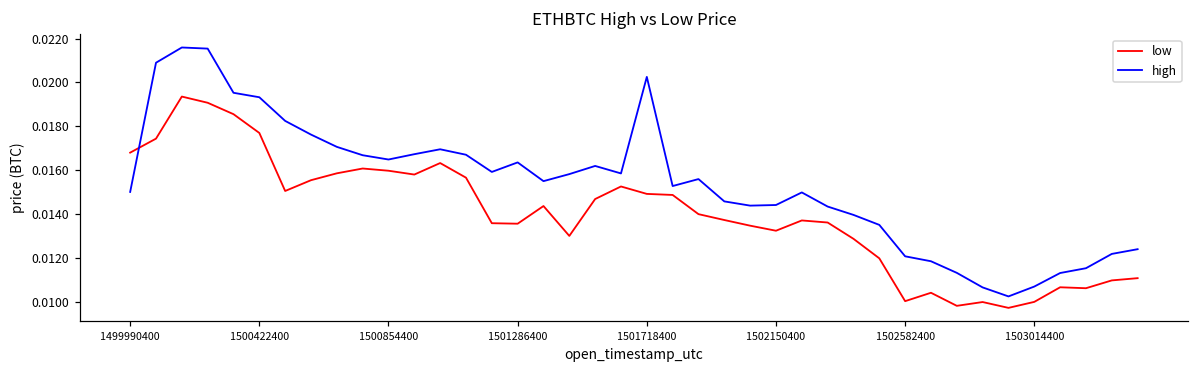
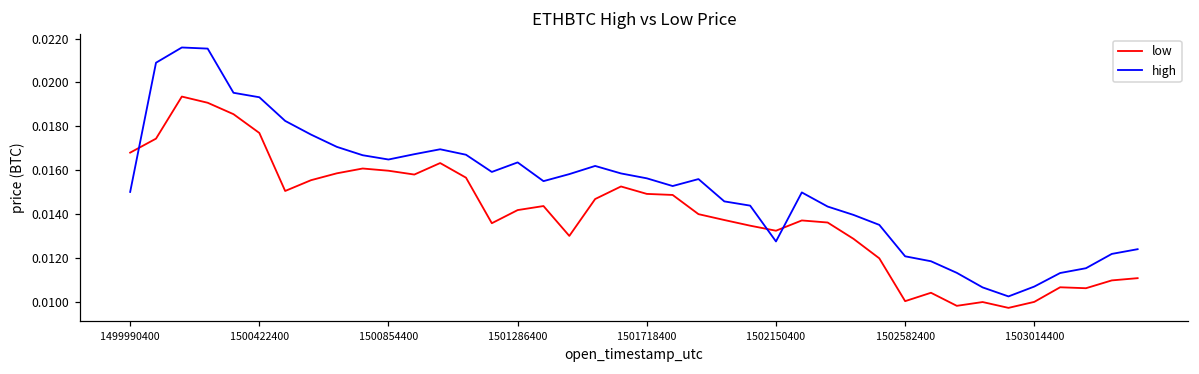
  {
    "low": {
      "1499990400": 0.0168,
      "1500422400": 0.0177,
      "1500854400": 0.0160,
-     "1501286400": 0.0136,
+     "1501286400": 0.0142,
      "1501718400": 0.0149,
      "1502150400": 0.0133,
      "1502582400": 0.0100,
      "1503014400": 0.0100
    },
    "high": {
      "1499990400": 0.0150,
      "1500422400": 0.0193,
      "1500854400": 0.0165,
      "1501286400": 0.0164,
-     "1501718400": 0.0203,
-     "1502150400": 0.0144,
+     "1501718400": 0.0156,
+     "1502150400": 0.0128,
      "1502582400": 0.0121,
      "1503014400": 0.0107
    }
  }
